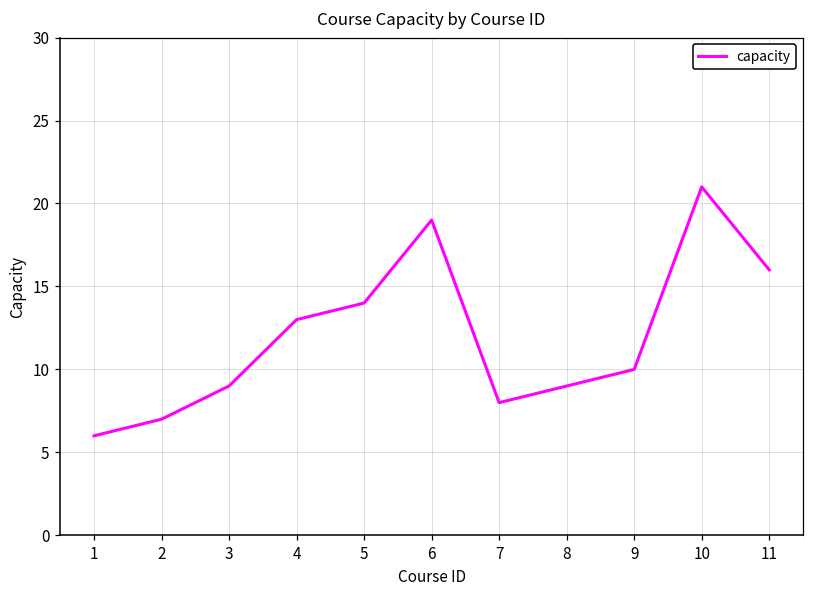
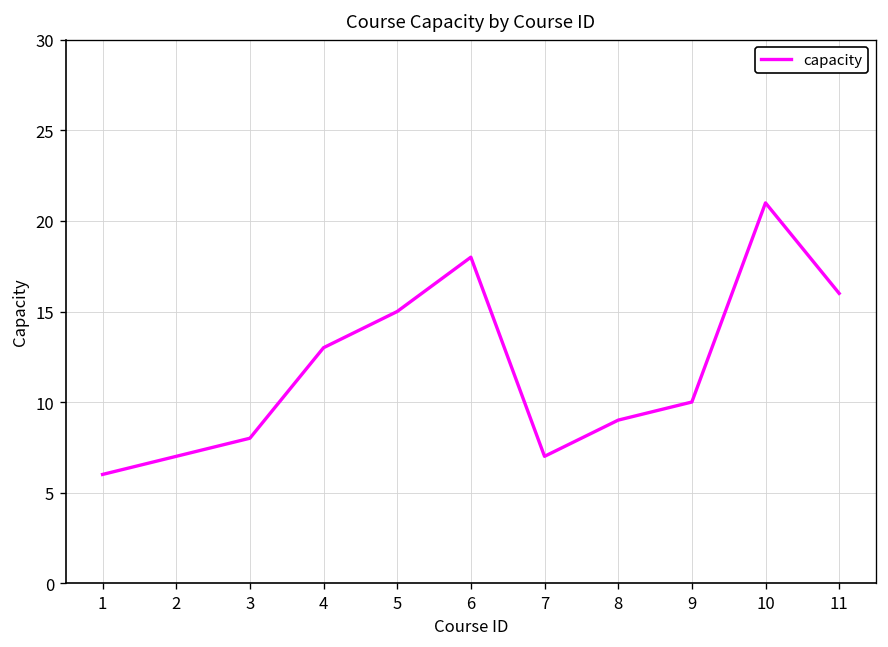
  {
    "1": 6,
    "2": 7,
-   "3": 9,
+   "3": 8,
    "4": 13,
-   "5": 14,
-   "6": 19,
-   "7": 8,
+   "5": 15,
+   "6": 18,
+   "7": 7,
    "8": 9,
    "9": 10,
    "10": 21,
    "11": 16
  }
